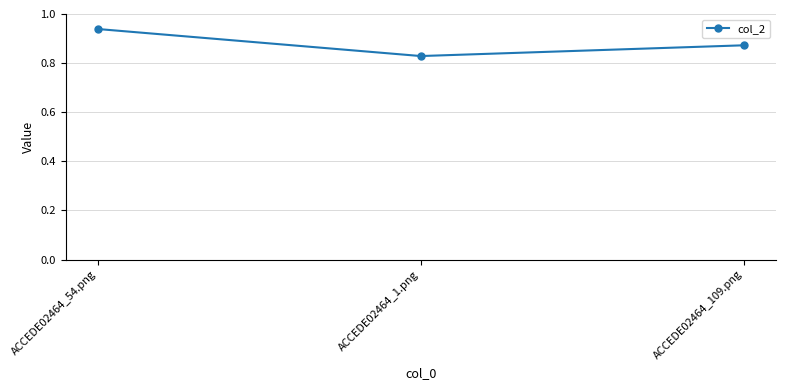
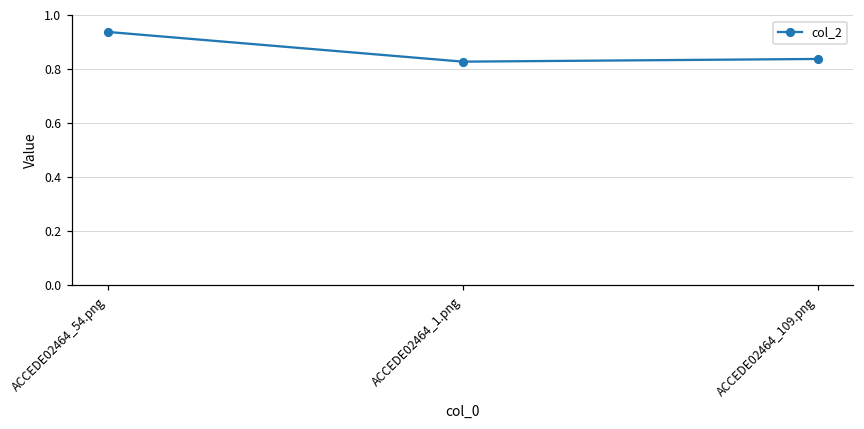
  {
    "ACCEDE02464_54.png": 0.94,
    "ACCEDE02464_1.png": 0.83,
-   "ACCEDE02464_109.png": 0.87
+   "ACCEDE02464_109.png": 0.84
  }
